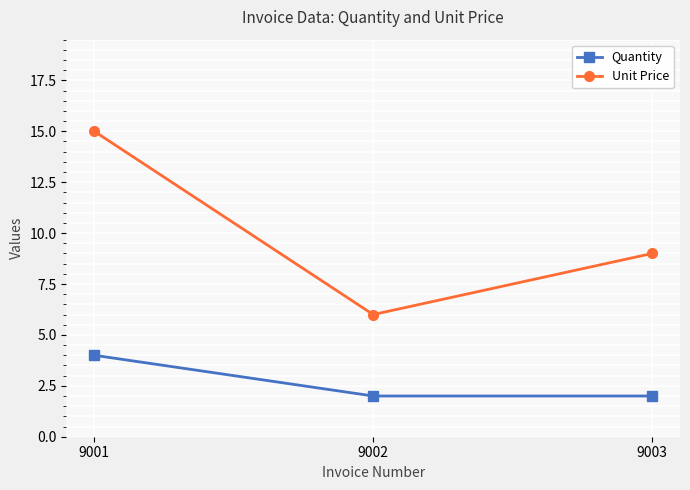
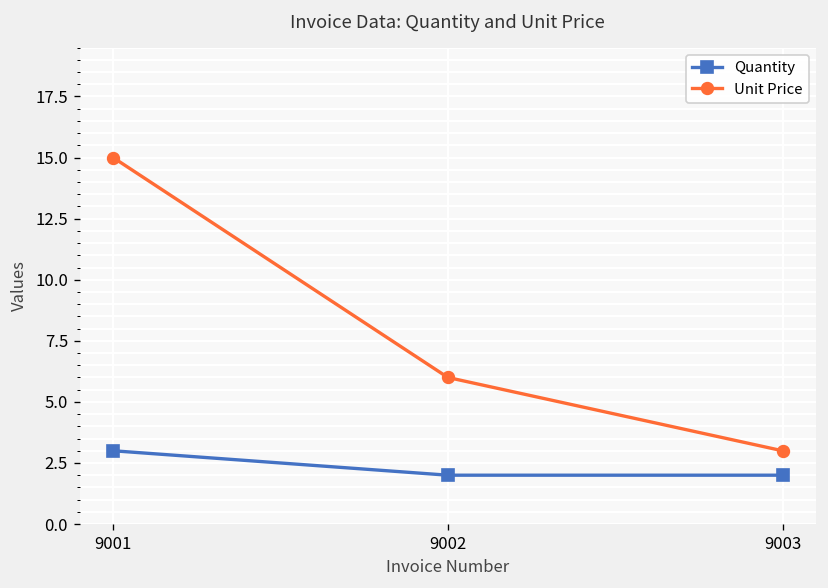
  {
    "Quantity": {
-     "9001": 4,
+     "9001": 3,
      "9002": 2,
      "9003": 2
    },
    "Unit Price": {
      "9001": 15,
      "9002": 6,
-     "9003": 9
+     "9003": 3
    }
  }
